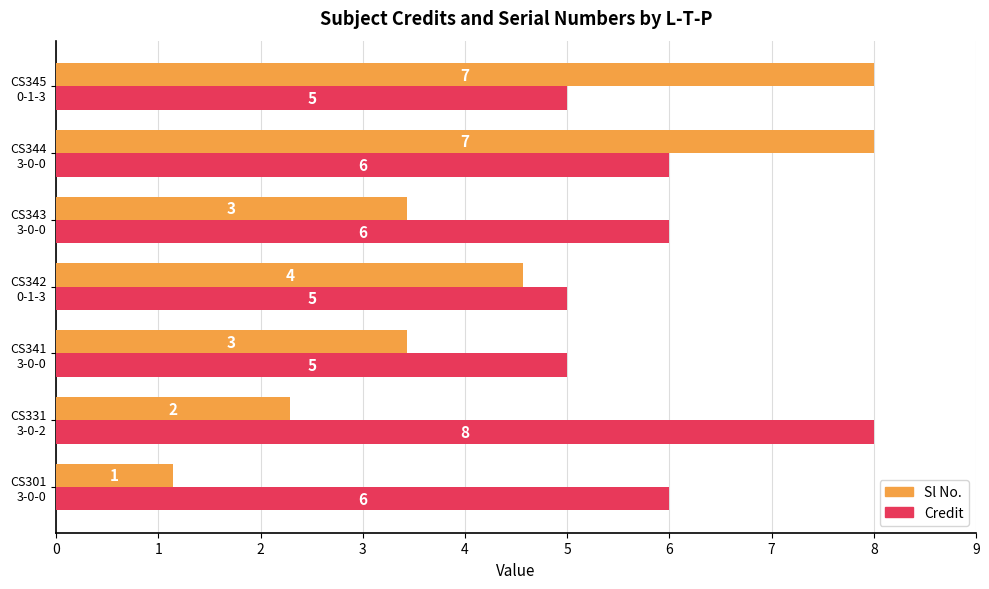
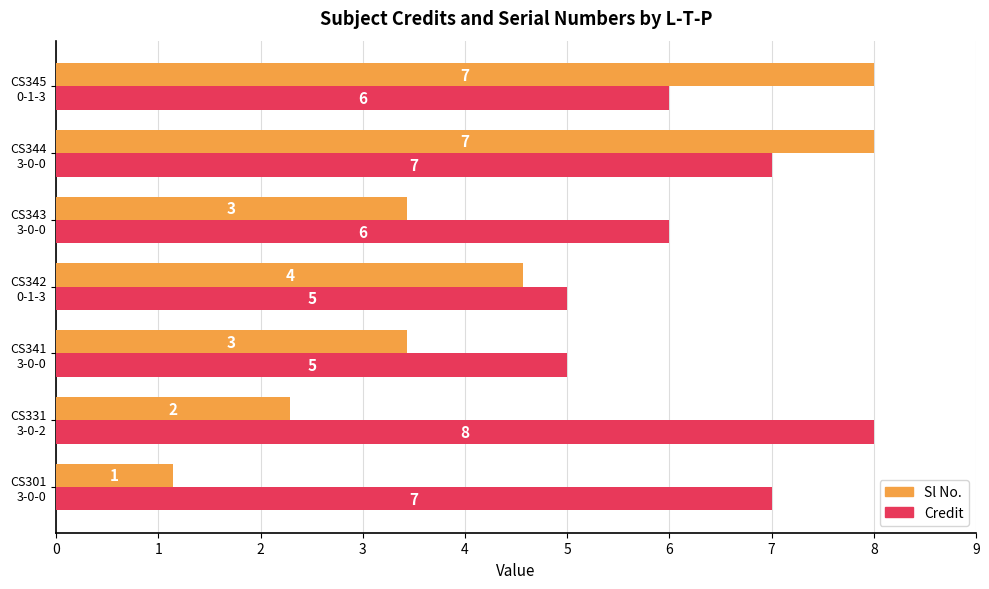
  {
    "Sl No.": {
      "CS343 3-0-0": 3,
      "CS341 3-0-0": 3,
      "CS331 3-0-2": 2,
      "CS301 3-0-0": 1
    },
    "Credit": {
-     "CS345 0-1-3": 5,
-     "CS344 3-0-0": 6,
+     "CS345 0-1-3": 6,
+     "CS344 3-0-0": 7,
      "CS343 3-0-0": 6,
      "CS342 0-1-3": 5,
      "CS341 3-0-0": 5,
      "CS331 3-0-2": 8,
-     "CS301 3-0-0": 6
+     "CS301 3-0-0": 7
    }
  }
